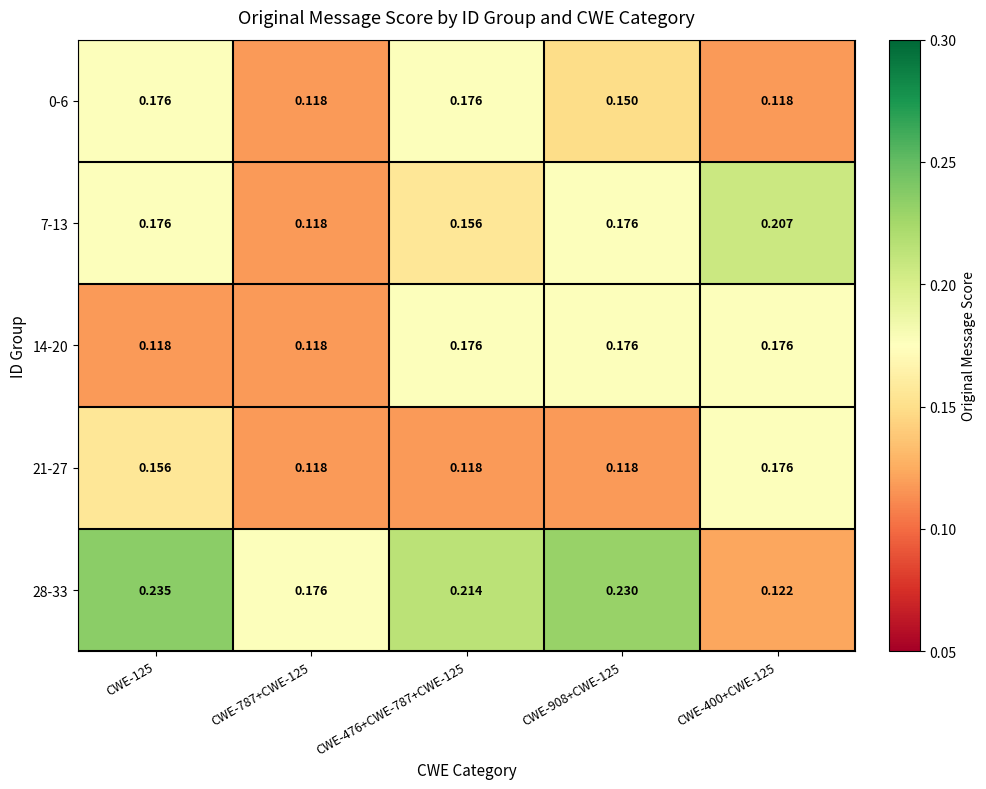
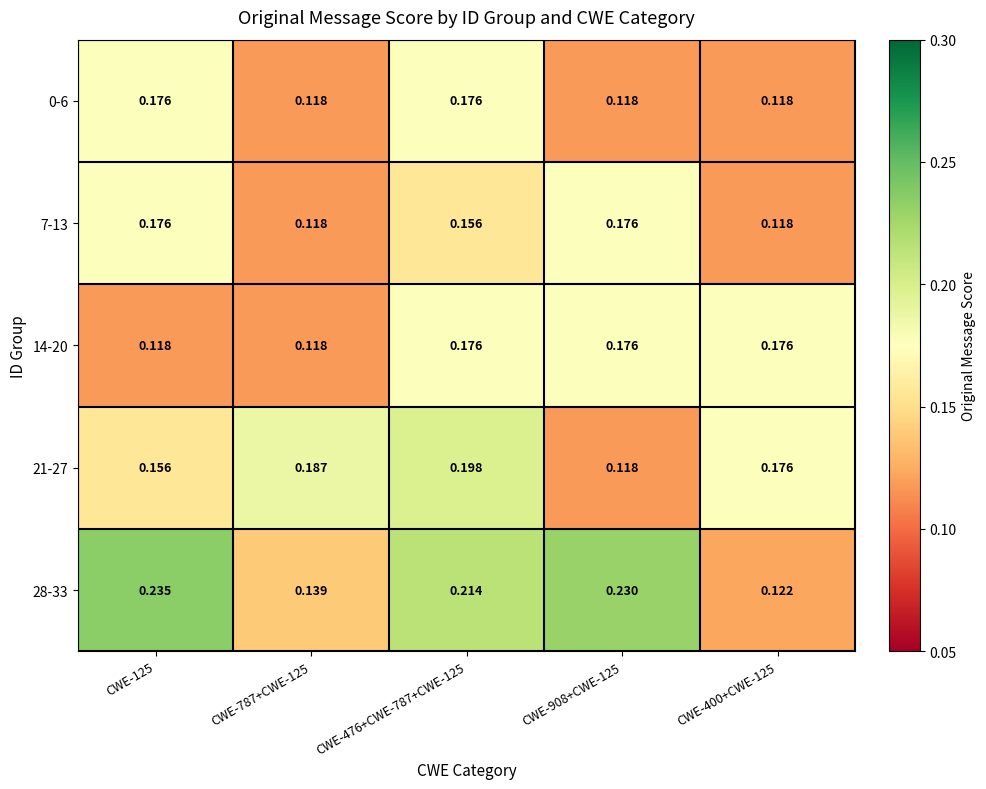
  {
    "0-6": {
      "CWE-125": 0.176,
      "CWE-787+CWE-125": 0.118,
      "CWE-476+CWE-787+CWE-125": 0.176,
-     "CWE-908+CWE-125": 0.150,
+     "CWE-908+CWE-125": 0.118,
      "CWE-400+CWE-125": 0.118
    },
    "7-13": {
      "CWE-125": 0.176,
      "CWE-787+CWE-125": 0.118,
      "CWE-476+CWE-787+CWE-125": 0.156,
      "CWE-908+CWE-125": 0.176,
-     "CWE-400+CWE-125": 0.207
+     "CWE-400+CWE-125": 0.118
    },
    "14-20": {
      "CWE-125": 0.118,
      "CWE-787+CWE-125": 0.118,
      "CWE-476+CWE-787+CWE-125": 0.176,
      "CWE-908+CWE-125": 0.176,
      "CWE-400+CWE-125": 0.176
    },
    "21-27": {
      "CWE-125": 0.156,
-     "CWE-787+CWE-125": 0.118,
-     "CWE-476+CWE-787+CWE-125": 0.118,
+     "CWE-787+CWE-125": 0.187,
+     "CWE-476+CWE-787+CWE-125": 0.198,
      "CWE-908+CWE-125": 0.118,
      "CWE-400+CWE-125": 0.176
    },
    "28-33": {
      "CWE-125": 0.235,
-     "CWE-787+CWE-125": 0.176,
+     "CWE-787+CWE-125": 0.139,
      "CWE-476+CWE-787+CWE-125": 0.214,
      "CWE-908+CWE-125": 0.230,
      "CWE-400+CWE-125": 0.122
    }
  }
